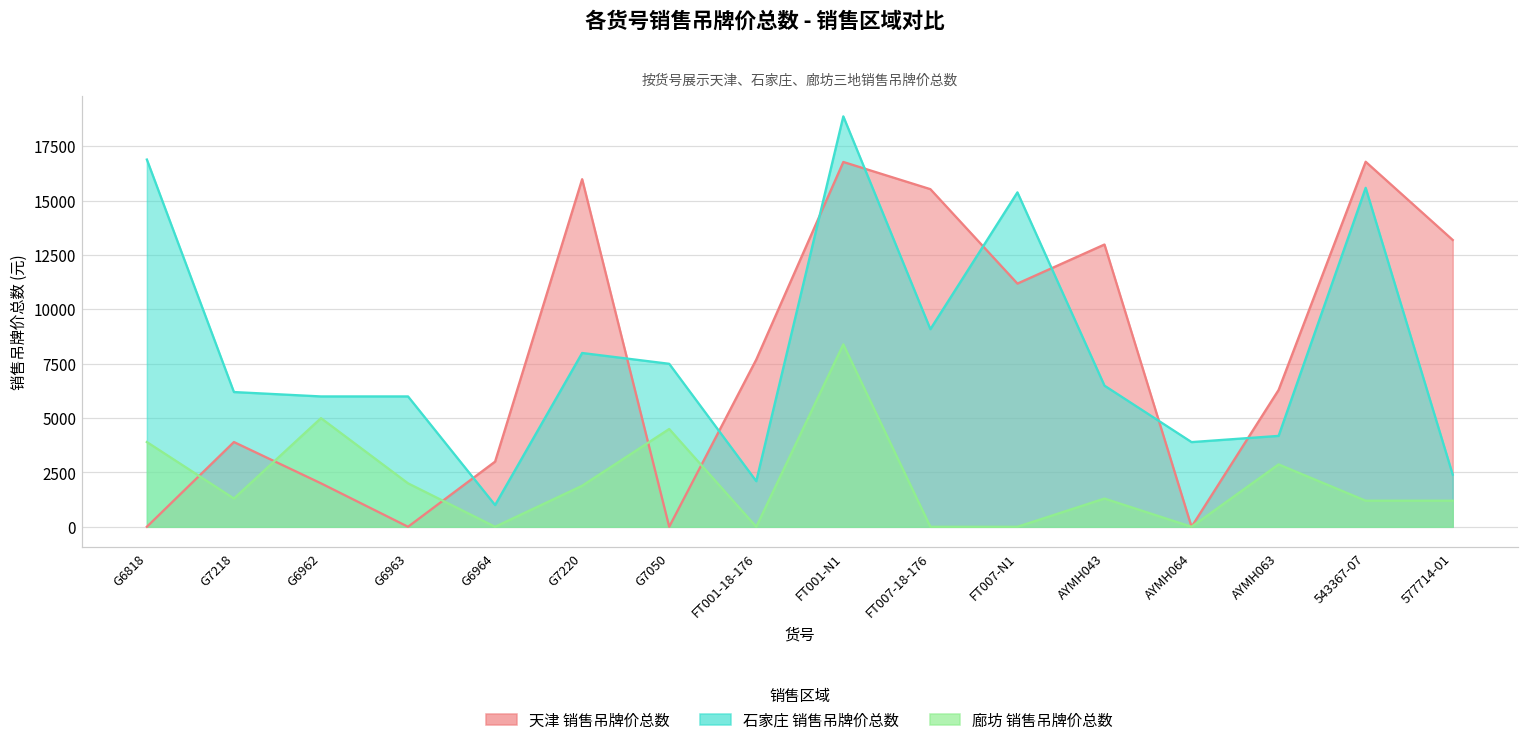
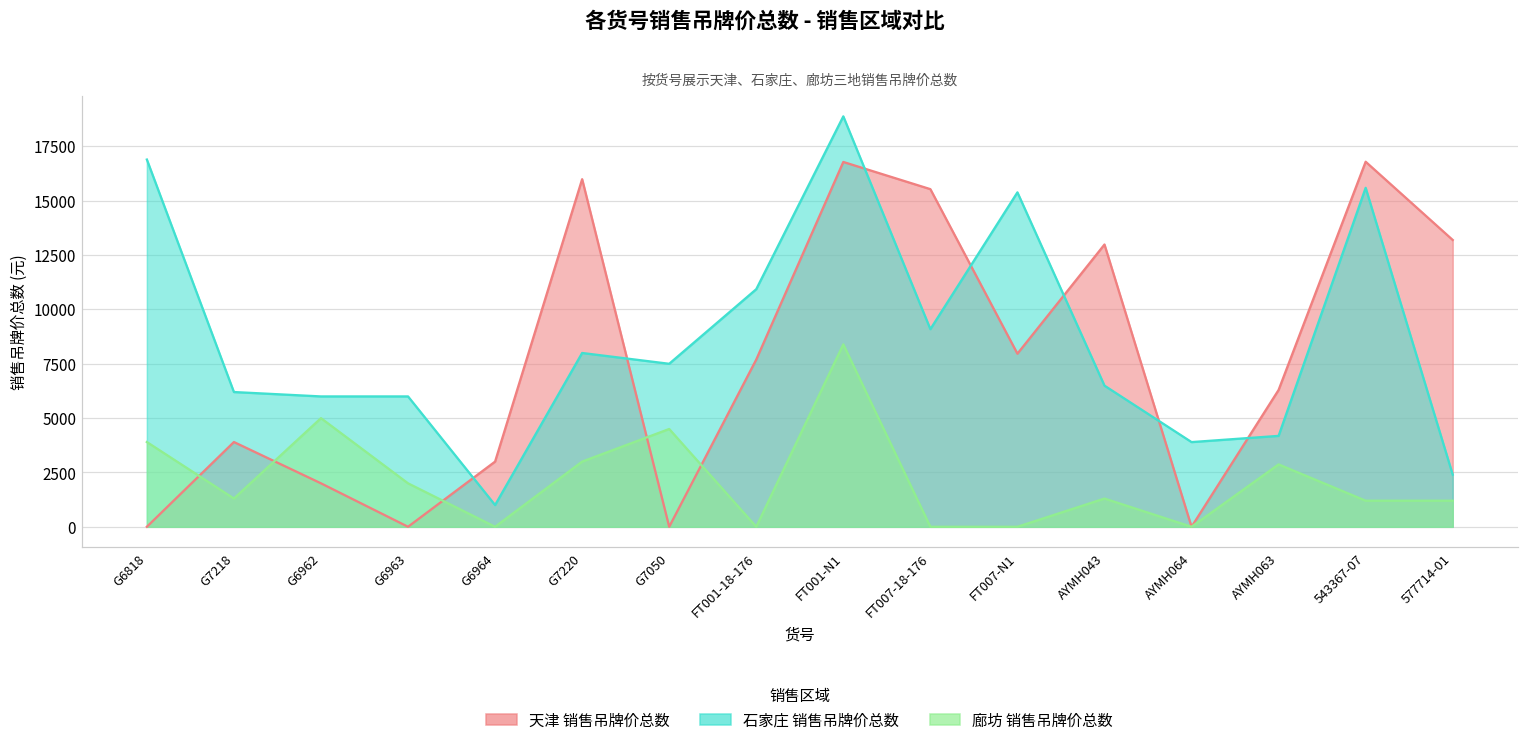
  {
    "天津 销售吊牌价总数": {
      "G6818": 0,
      "G7218": 3900,
      "G6962": 2000,
      "G6963": 0,
      "G6964": 3000,
      "G7220": 16000,
      "G7050": 0,
      "FT001-18-176": 7700,
      "FT001-N1": 16800,
      "FT007-18-176": 15500,
-     "FT007-N1": 11200,
+     "FT007-N1": 8000,
      "AYMH043": 13000,
      "AYMH063": 6300,
      "543367-07": 16800,
      "577714-01": 13200
    },
    "石家庄 销售吊牌价总数": {
      "G6818": 16900,
      "G7218": 6200,
      "G6962": 6000,
      "G6963": 6000,
      "G6964": 1000,
      "G7220": 8000,
      "G7050": 7500,
-     "FT001-18-176": 2100,
+     "FT001-18-176": 10900,
      "FT001-N1": 18900,
      "FT007-18-176": 9100,
      "FT007-N1": 15400,
      "AYMH043": 6500,
      "AYMH064": 3900,
      "AYMH063": 4200,
      "543367-07": 15600,
      "577714-01": 2400
    },
    "廊坊 销售吊牌价总数": {
      "G6818": 3900,
      "G7218": 1300,
      "G6962": 5000,
      "G6963": 2000,
      "G6964": 0,
-     "G7220": 1900,
+     "G7220": 3000,
      "G7050": 4500,
      "FT001-18-176": 0,
      "FT001-N1": 8400,
      "FT007-18-176": 0,
      "FT007-N1": 0,
      "AYMH043": 1300,
      "AYMH063": 2900,
      "543367-07": 1200,
      "577714-01": 1200
    }
  }
